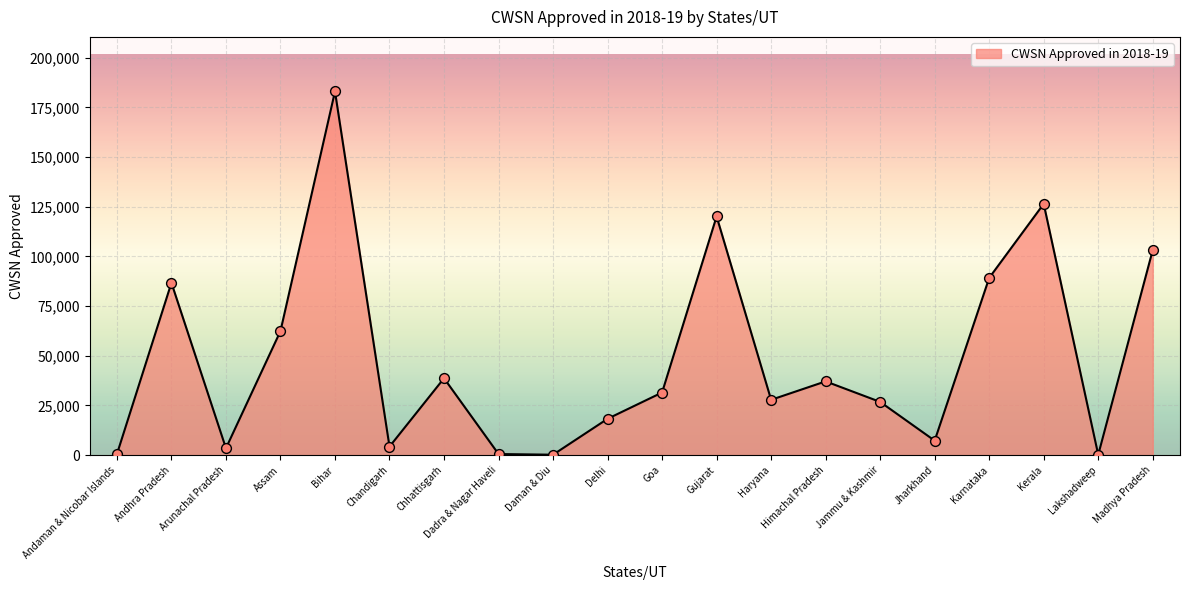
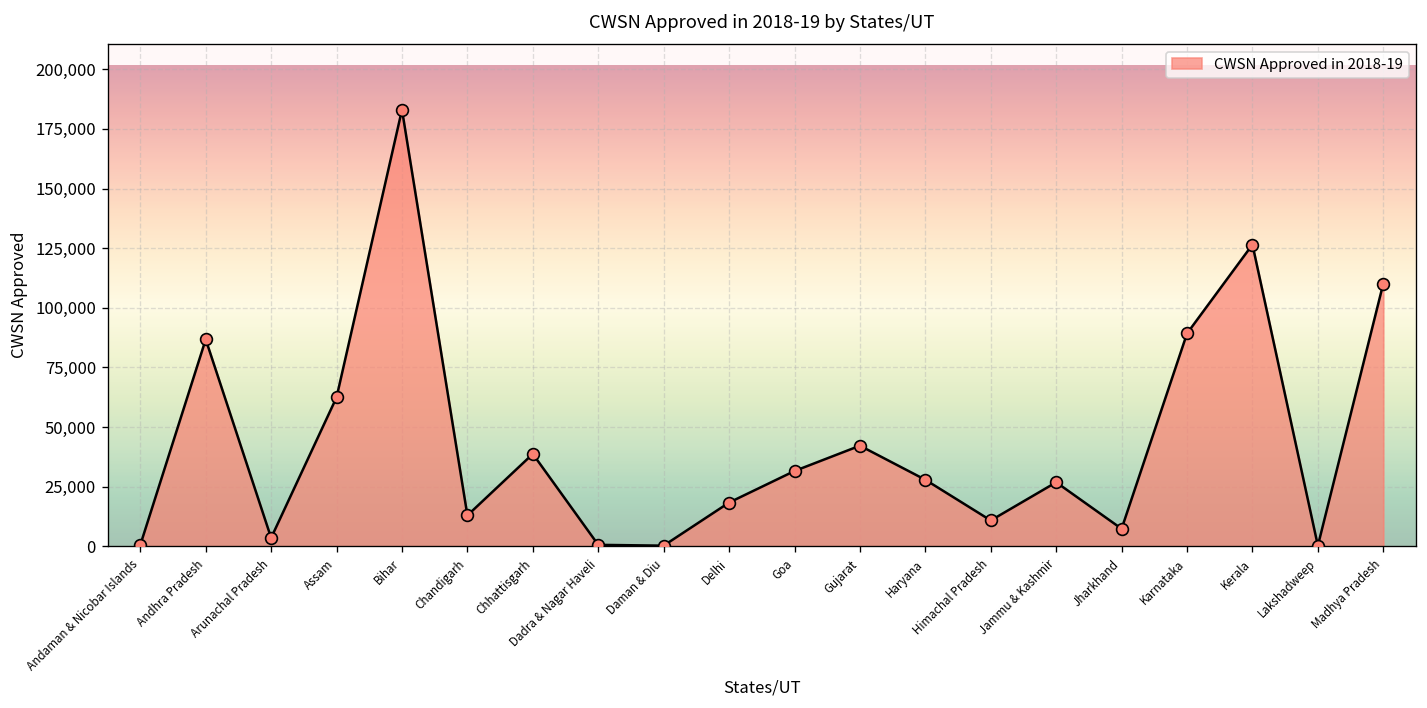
  {
    "Andaman & Nicobar Islands": "0",
    "Andhra Pradesh": "87,000",
    "Arunachal Pradesh": "3,000",
    "Assam": "62,000",
    "Bihar": "183,000",
-   "Chandigarh": "4,000",
+   "Chandigarh": "13,000",
    "Chhattisgarh": "39,000",
    "Dadra & Nagar Haveli": "1,000",
    "Daman & Diu": "0",
    "Delhi": "18,000",
    "Goa": "32,000",
-   "Gujarat": "120,000",
+   "Gujarat": "42,000",
    "Haryana": "28,000",
-   "Himachal Pradesh": "37,000",
+   "Himachal Pradesh": "11,000",
    "Jammu & Kashmir": "27,000",
    "Jharkhand": "7,000",
    "Karnataka": "89,000",
    "Kerala": "126,000",
    "Lakshadweep": "0",
-   "Madhya Pradesh": "103,000"
+   "Madhya Pradesh": "110,000"
  }
